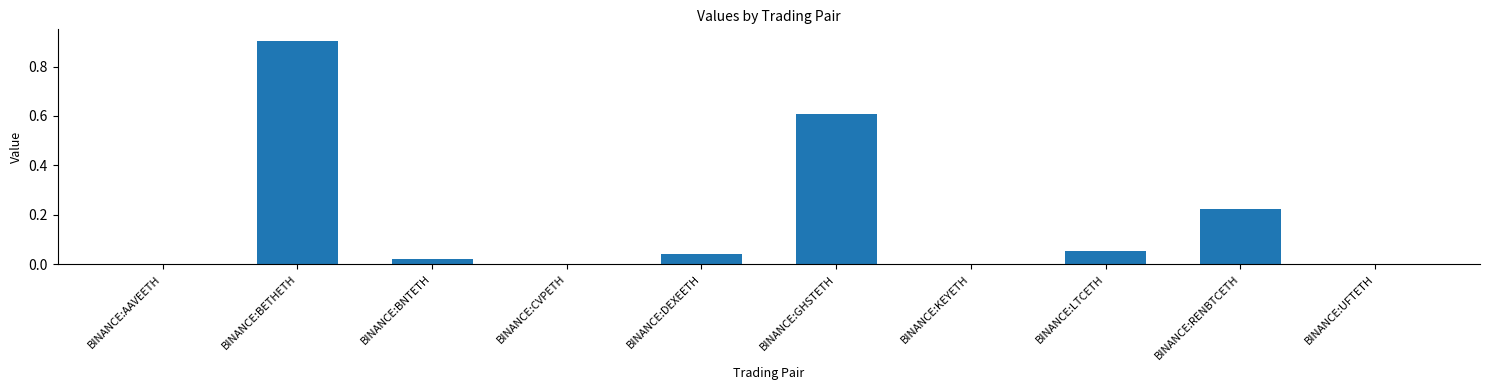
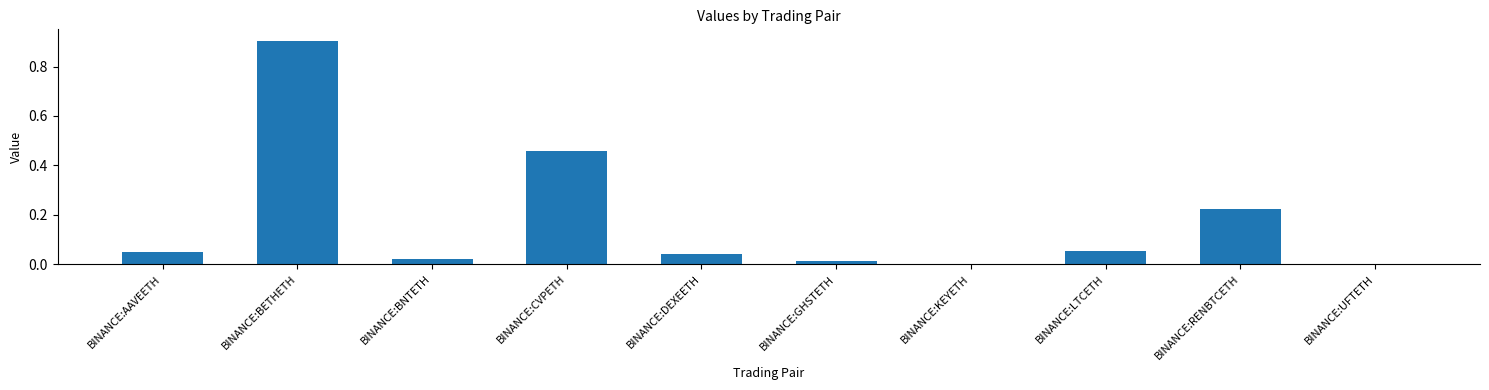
  {
-   "BINANCE:AAVEETH": 0.00,
+   "BINANCE:AAVEETH": 0.05,
    "BINANCE:BETHETH": 0.91,
    "BINANCE:BNTETH": 0.02,
-   "BINANCE:CVPETH": 0.00,
+   "BINANCE:CVPETH": 0.46,
    "BINANCE:DEXEETH": 0.04,
-   "BINANCE:GHSTETH": 0.61,
+   "BINANCE:GHSTETH": 0.01,
    "BINANCE:LTCETH": 0.05,
    "BINANCE:RENBTCETH": 0.23
  }
